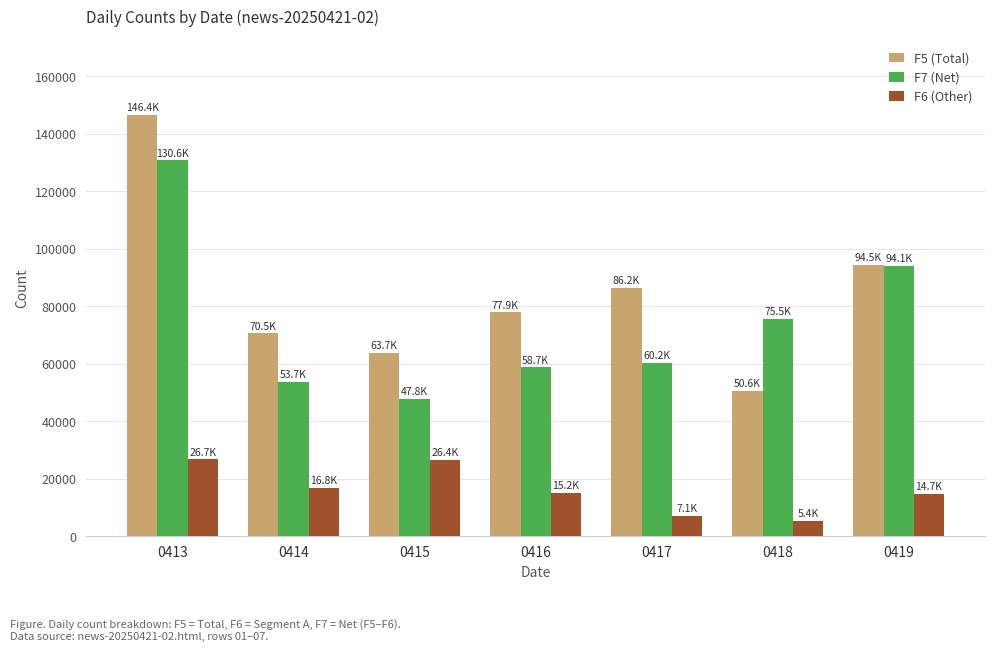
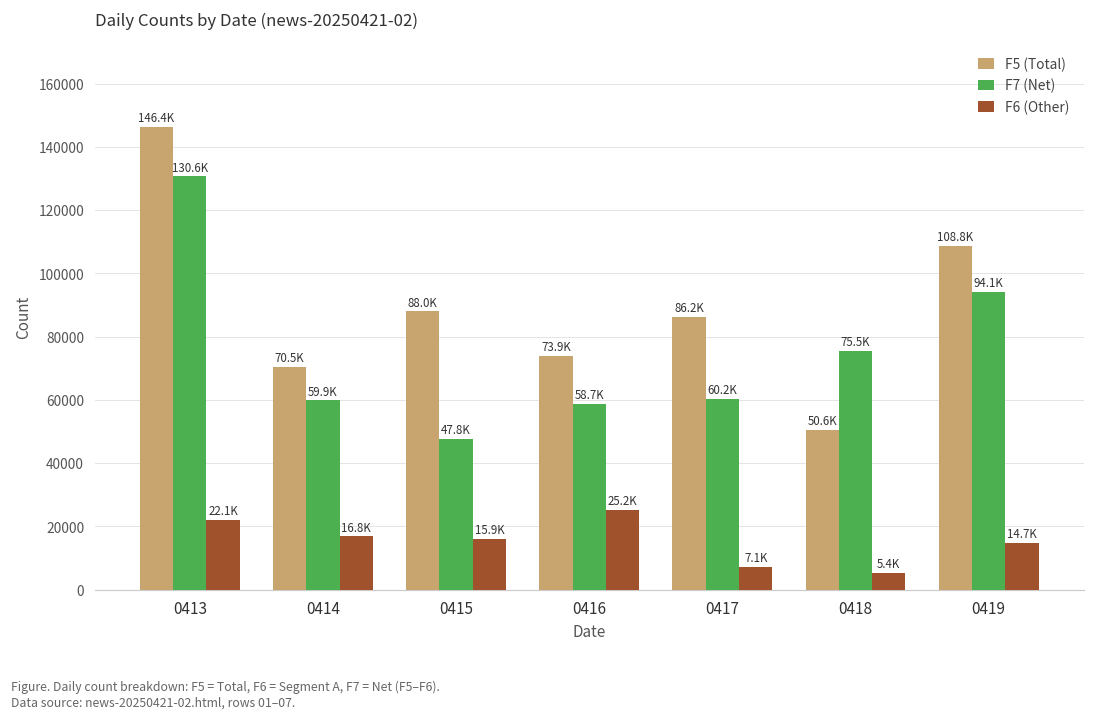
  {
    "F5 (Total)": {
      "0413": "146.4K",
      "0414": "70.5K",
-     "0415": "63.7K",
-     "0416": "77.9K",
+     "0415": "88.0K",
+     "0416": "73.9K",
      "0417": "86.2K",
      "0418": "50.6K",
-     "0419": "94.5K"
+     "0419": "108.8K"
    },
    "F7 (Net)": {
      "0413": "130.6K",
-     "0414": "53.7K",
+     "0414": "59.9K",
      "0415": "47.8K",
      "0416": "58.7K",
      "0417": "60.2K",
      "0418": "75.5K",
      "0419": "94.1K"
    },
    "F6 (Other)": {
-     "0413": "26.7K",
+     "0413": "22.1K",
      "0414": "16.8K",
-     "0415": "26.4K",
-     "0416": "15.2K",
+     "0415": "15.9K",
+     "0416": "25.2K",
      "0417": "7.1K",
      "0418": "5.4K",
      "0419": "14.7K"
    }
  }
